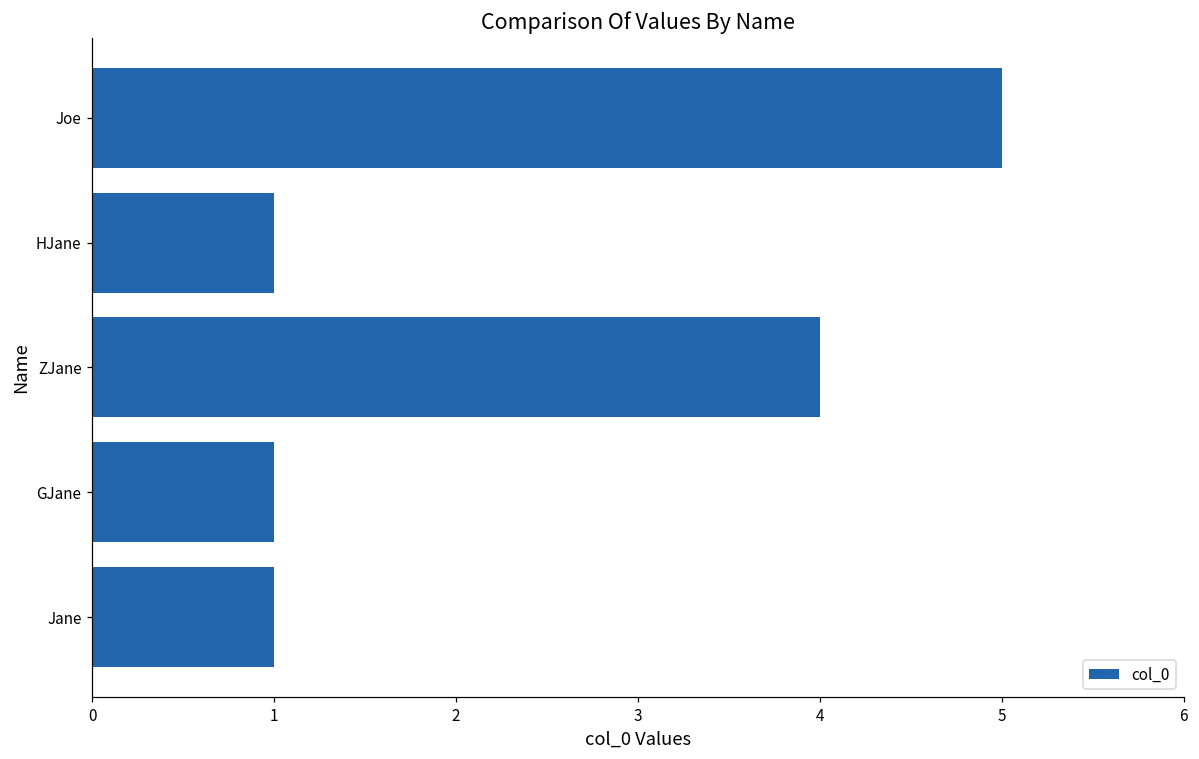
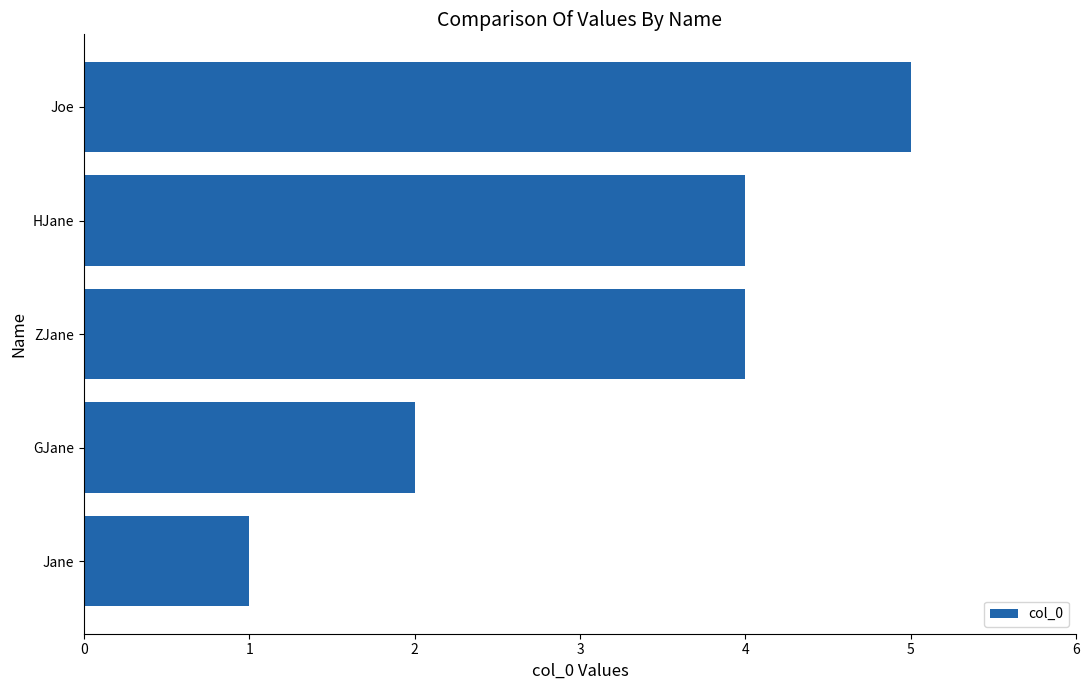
  {
    "Joe": 5,
-   "HJane": 1,
+   "HJane": 4,
    "ZJane": 4,
-   "GJane": 1,
+   "GJane": 2,
    "Jane": 1
  }
